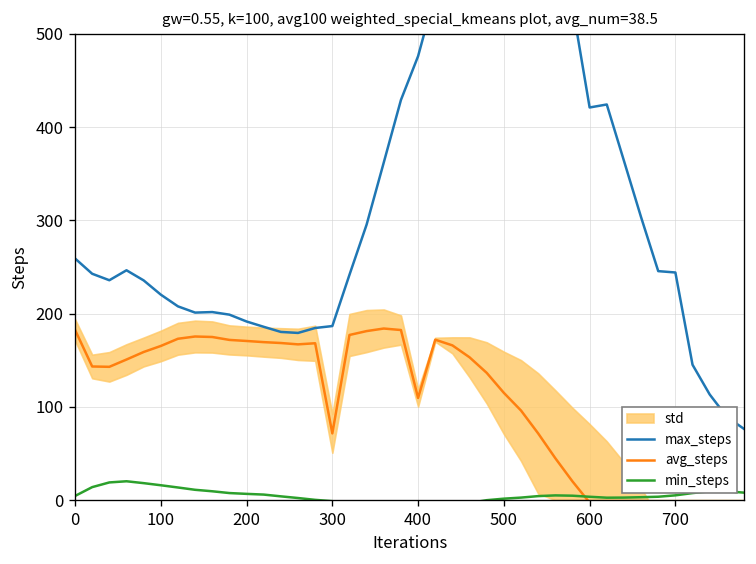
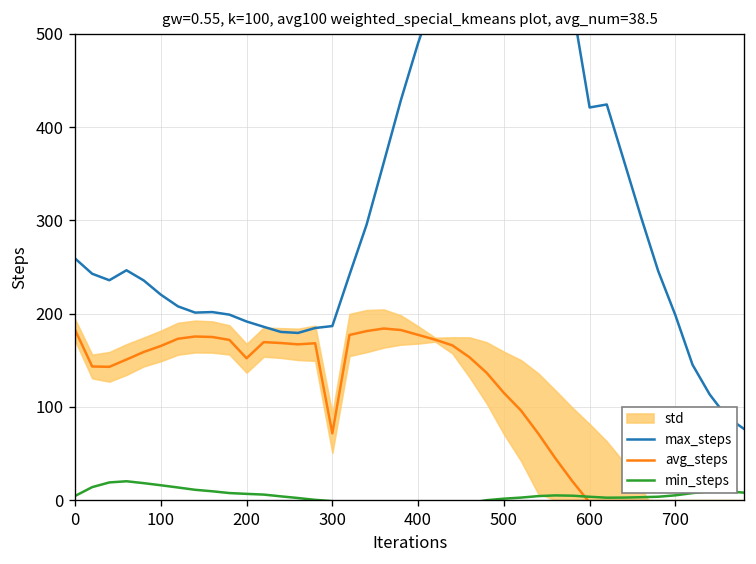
  {
    "max_steps": {
      "0": 260,
      "100": 220,
      "200": 190,
      "300": 190,
-     "400": 480,
+     "400": 490,
      "600": 420,
-     "700": 240
+     "700": 200
    },
    "std": {
      "600": 80
    },
    "avg_steps": {
      "0": 180,
      "100": 170,
-     "200": 170,
+     "200": 150,
      "300": 70,
-     "400": 110,
+     "400": 180,
      "500": 120
    },
    "min_steps": {
      "0": 0,
      "100": 20,
      "200": 10,
      "300": 0,
      "500": 0,
      "600": 0,
      "700": 10
    }
  }
